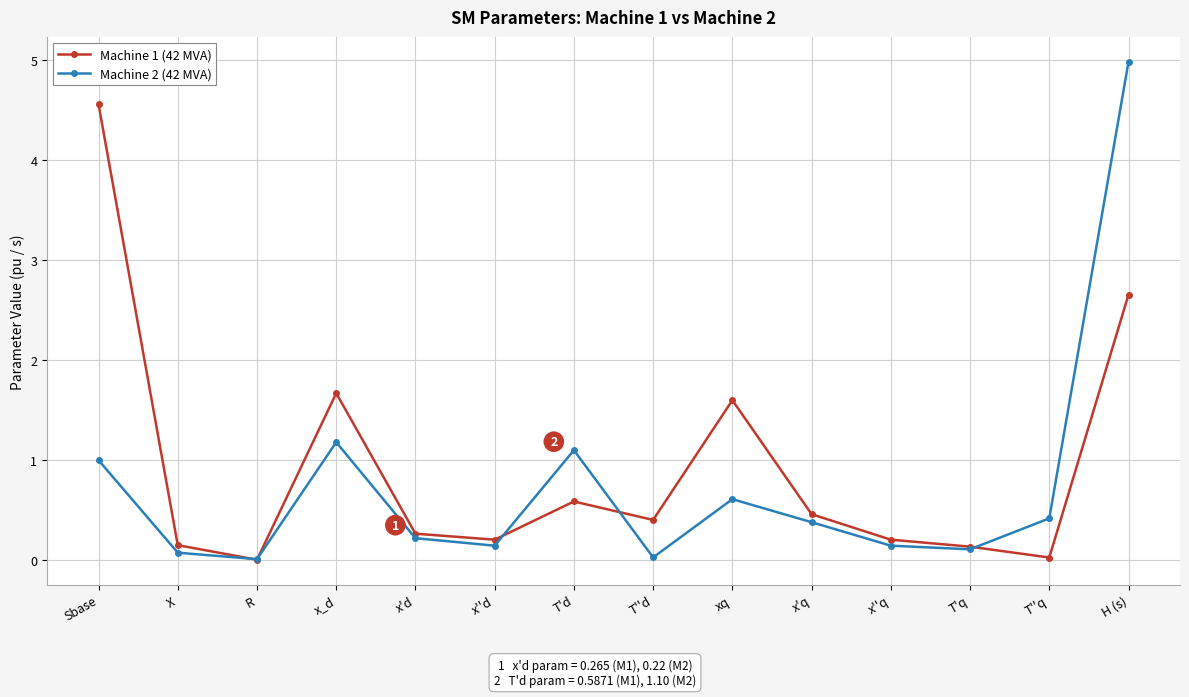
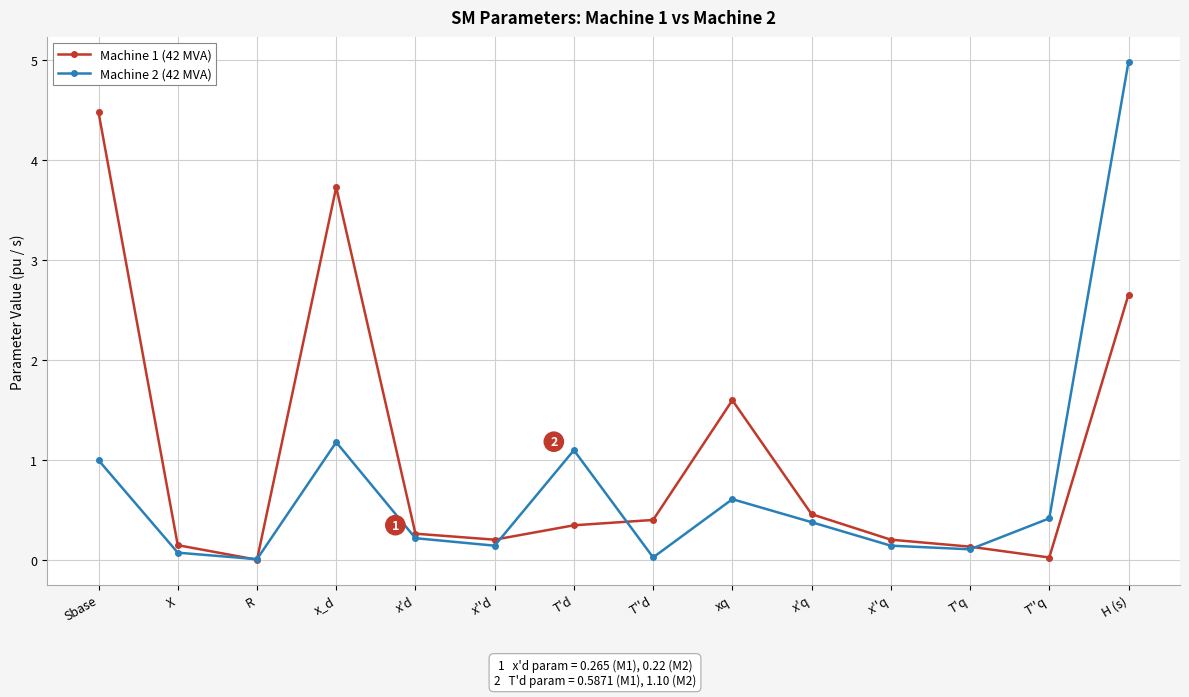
  {
    "Machine 1 (42 MVA)": {
-     "Sbase": 4.6,
+     "Sbase": 4.5,
      "X": 0.2,
-     "x_d": 1.7,
+     "x_d": 3.7,
      "x''d": 0.2,
-     "T'd": 0.6,
+     "T'd": 0.3,
      "T''d": 0.4,
      "xq": 1.6,
      "x'q": 0.5,
      "x''q": 0.2,
      "T'q": 0.1,
      "T''q": 0.0,
      "H (s)": 2.7
    },
    "Machine 2 (42 MVA)": {
      "Sbase": 1.0,
      "X": 0.1,
      "x_d": 1.2,
      "x'd": 0.2,
      "x''d": 0.1,
      "T''d": 0.0,
      "xq": 0.6,
      "x'q": 0.4,
      "x''q": 0.1,
      "T'q": 0.1,
      "T''q": 0.4,
      "H (s)": 5.0
    }
  }
